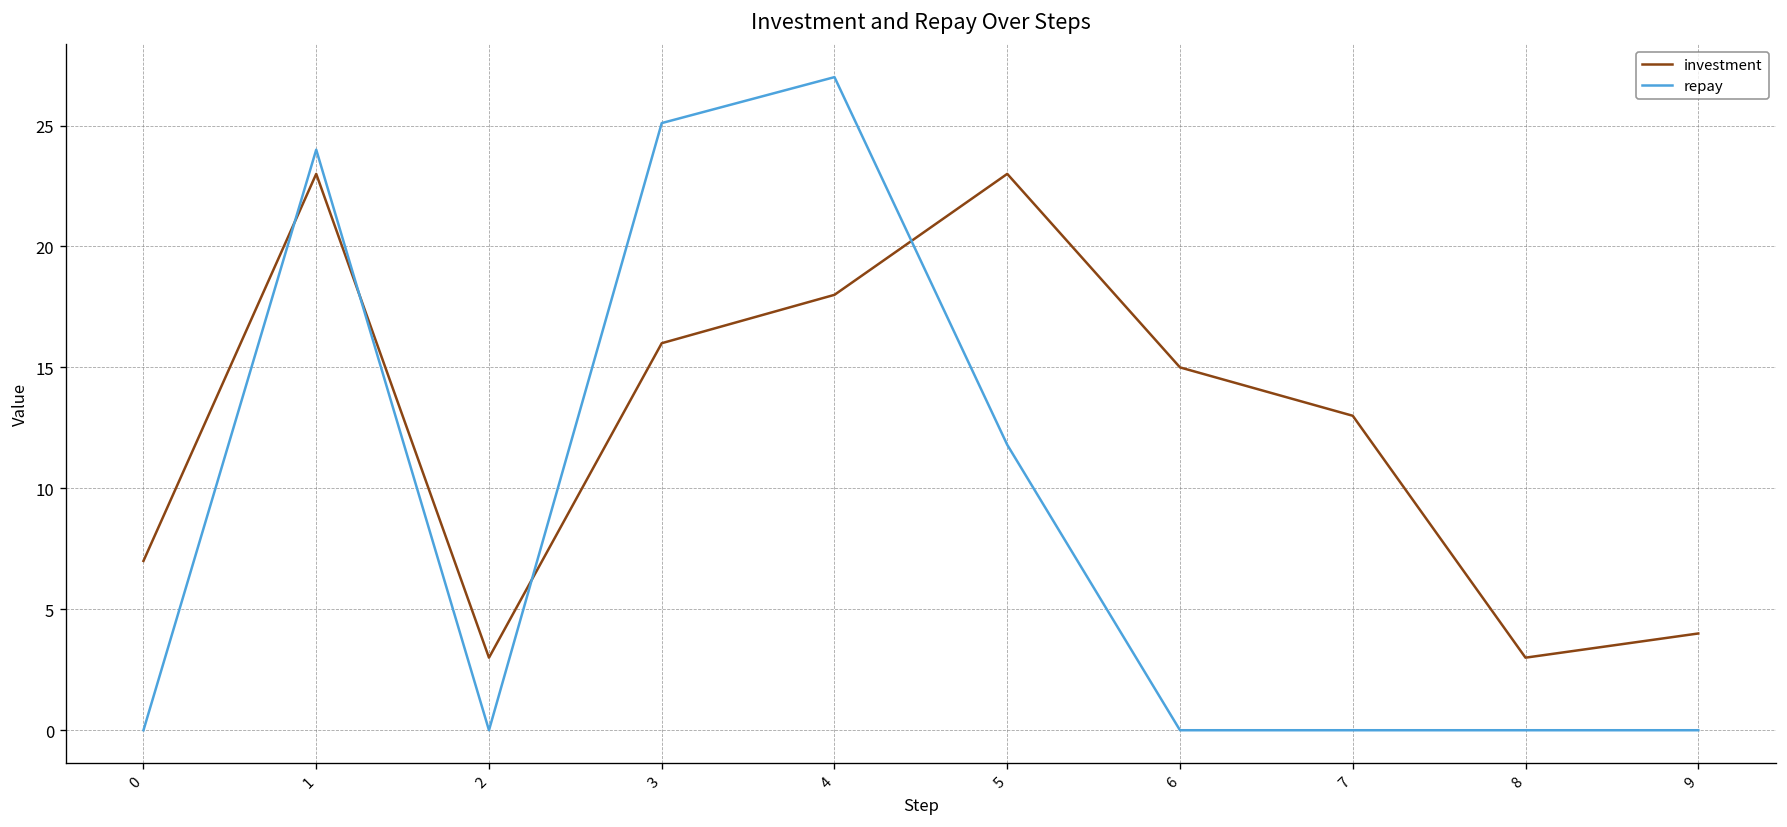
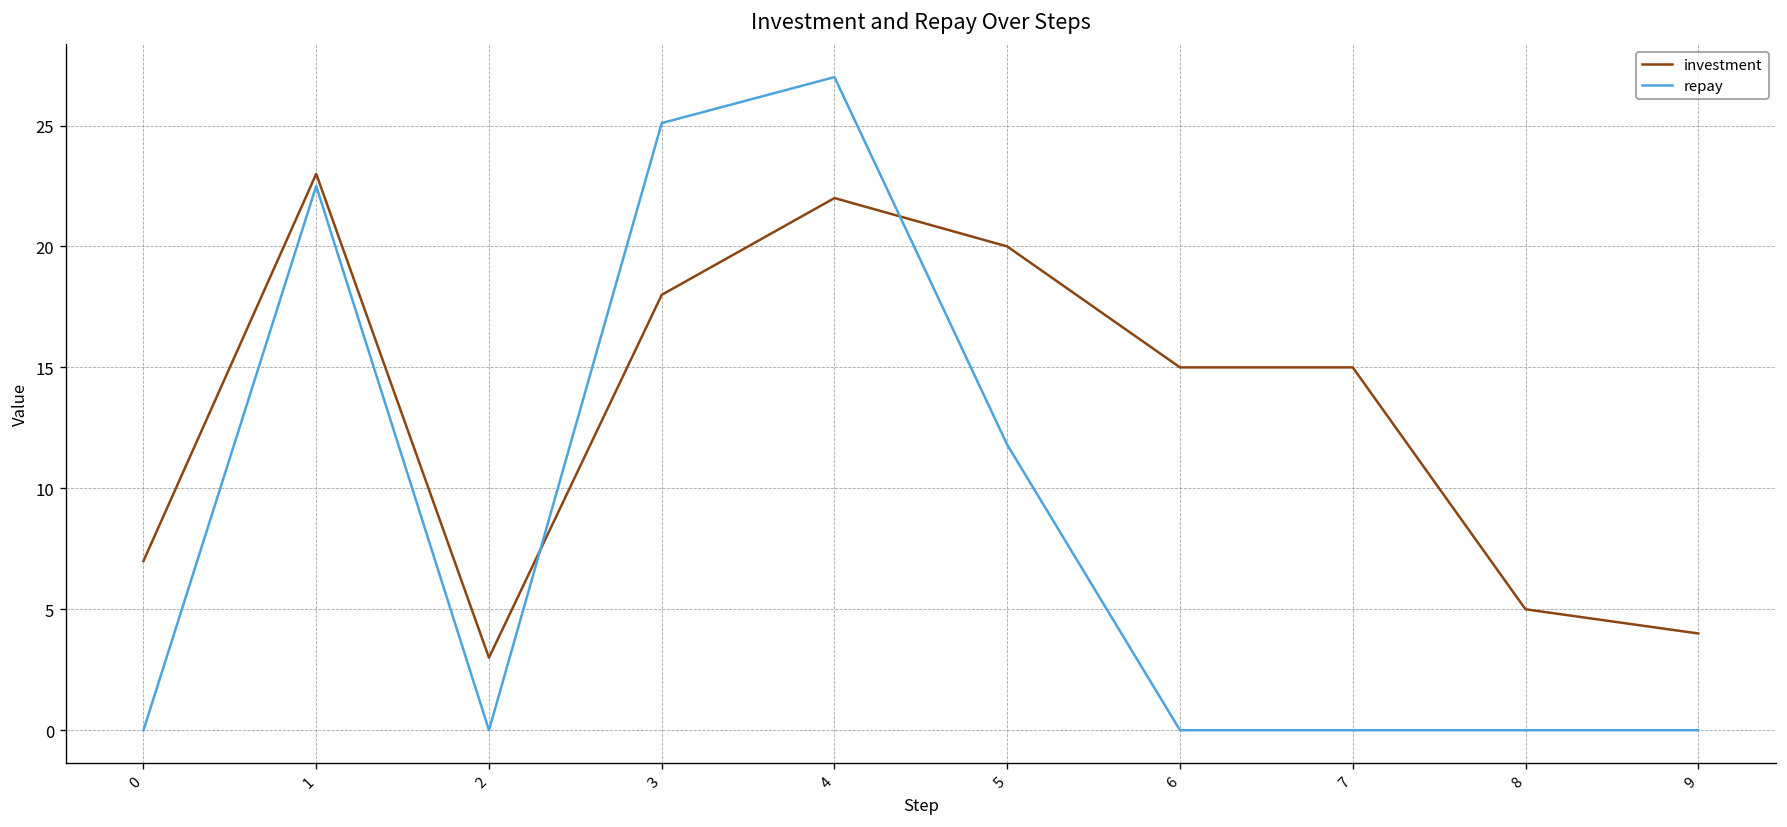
  {
    "investment": {
      "0": 7,
      "1": 23,
      "2": 3,
-     "3": 16,
-     "4": 18,
-     "5": 23,
+     "3": 18,
+     "4": 22,
+     "5": 20,
      "6": 15,
-     "7": 13,
-     "8": 3,
+     "7": 15,
+     "8": 5,
      "9": 4
    },
    "repay": {
      "0": 0.0,
-     "1": 24.0,
+     "1": 22.5,
      "2": 0.0,
      "3": 25.1,
      "4": 27.0,
      "5": 11.8,
      "6": 0.0,
      "7": 0.0,
      "8": 0.0,
      "9": 0.0
    }
  }
